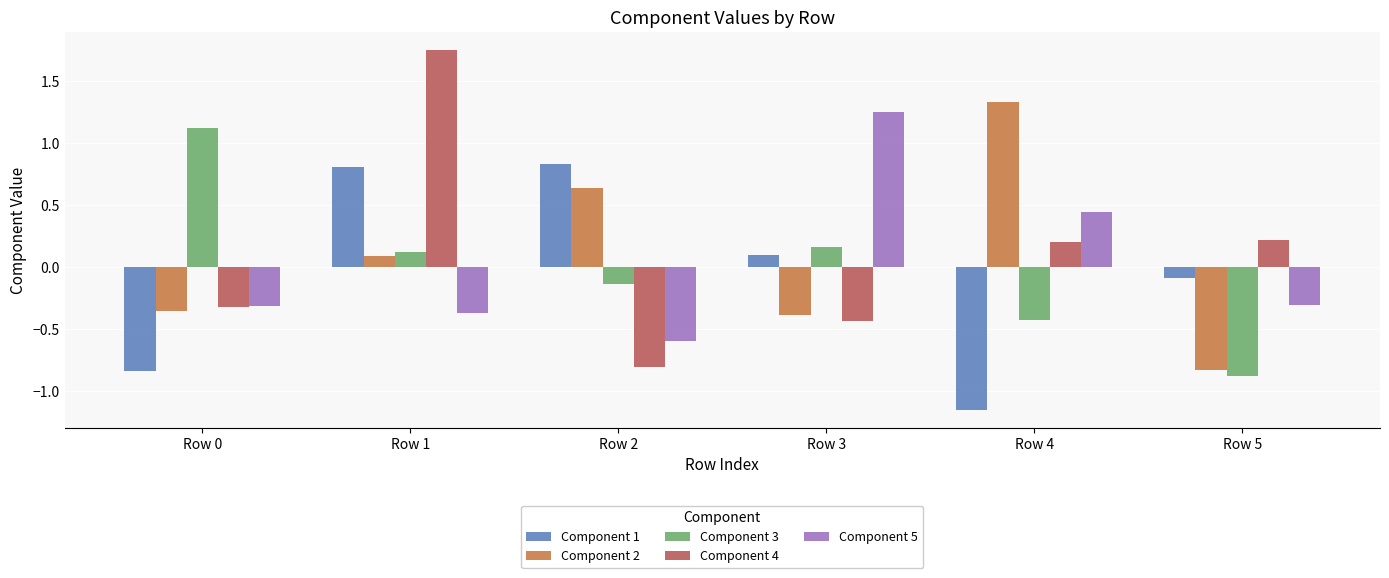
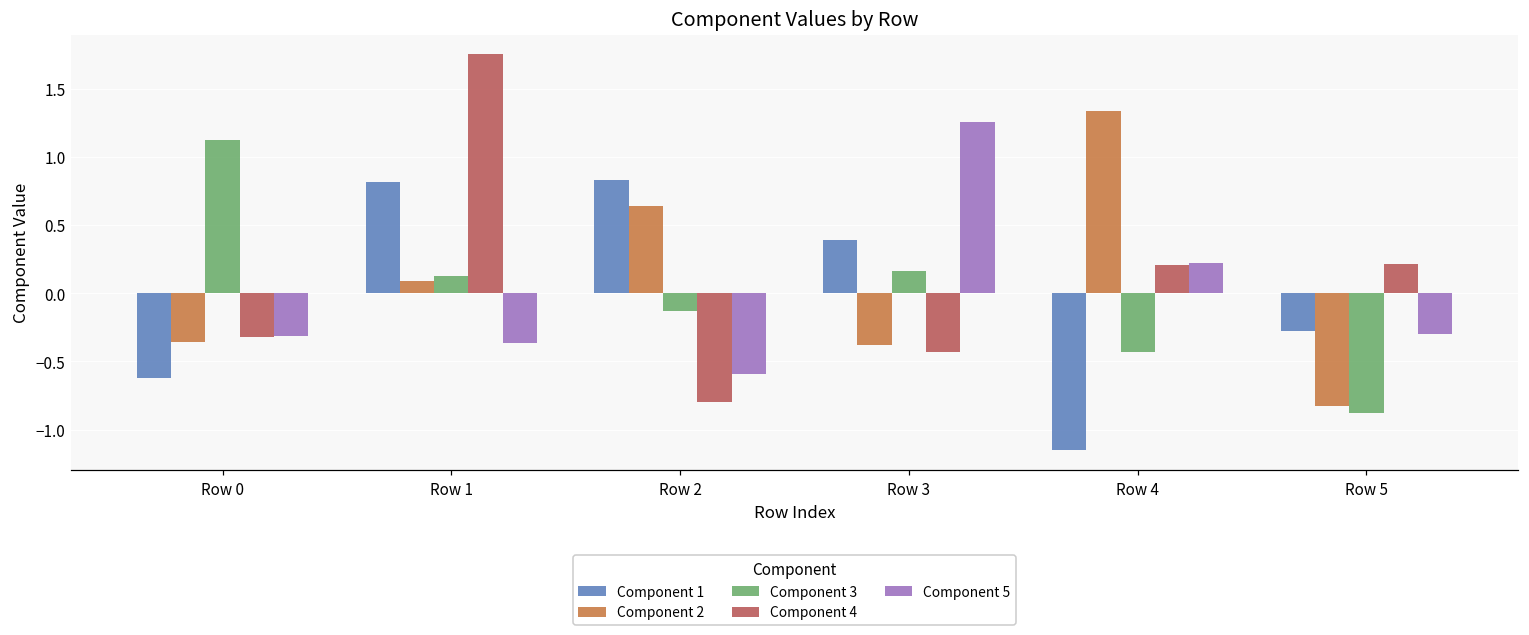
  {
    "Component 1": {
-     "Row 0": -0.84,
+     "Row 0": -0.62,
      "Row 1": 0.81,
      "Row 2": 0.83,
-     "Row 3": 0.10,
+     "Row 3": 0.39,
      "Row 4": -1.15,
-     "Row 5": -0.08
+     "Row 5": -0.28
    },
    "Component 3": {
      "Row 0": 1.12,
      "Row 1": 0.12,
      "Row 2": -0.13,
      "Row 3": 0.16,
      "Row 4": -0.43,
      "Row 5": -0.88
    },
    "Component 5": {
      "Row 0": -0.32,
      "Row 1": -0.37,
      "Row 2": -0.60,
      "Row 3": 1.25,
-     "Row 4": 0.44,
+     "Row 4": 0.22,
      "Row 5": -0.30
    }
  }
